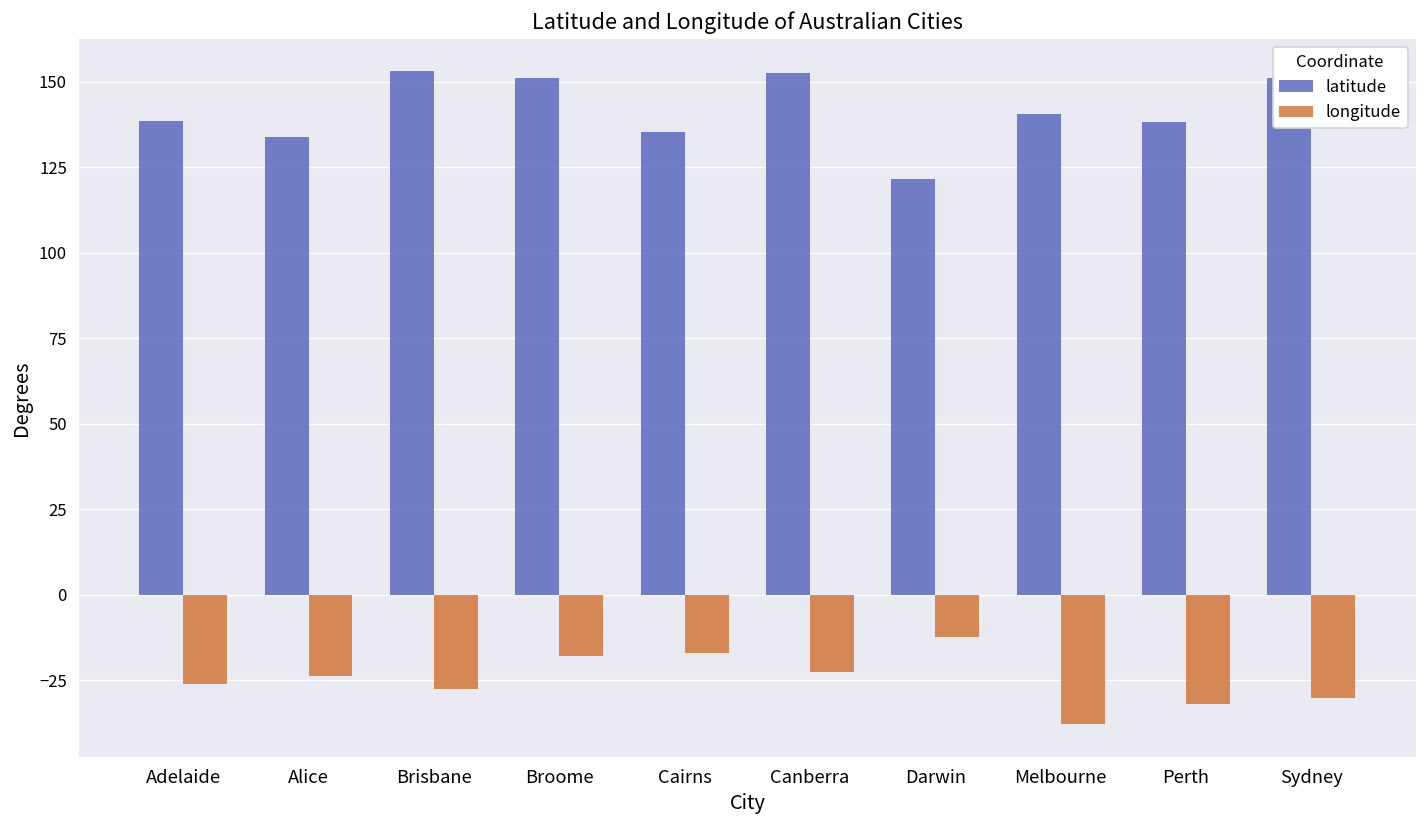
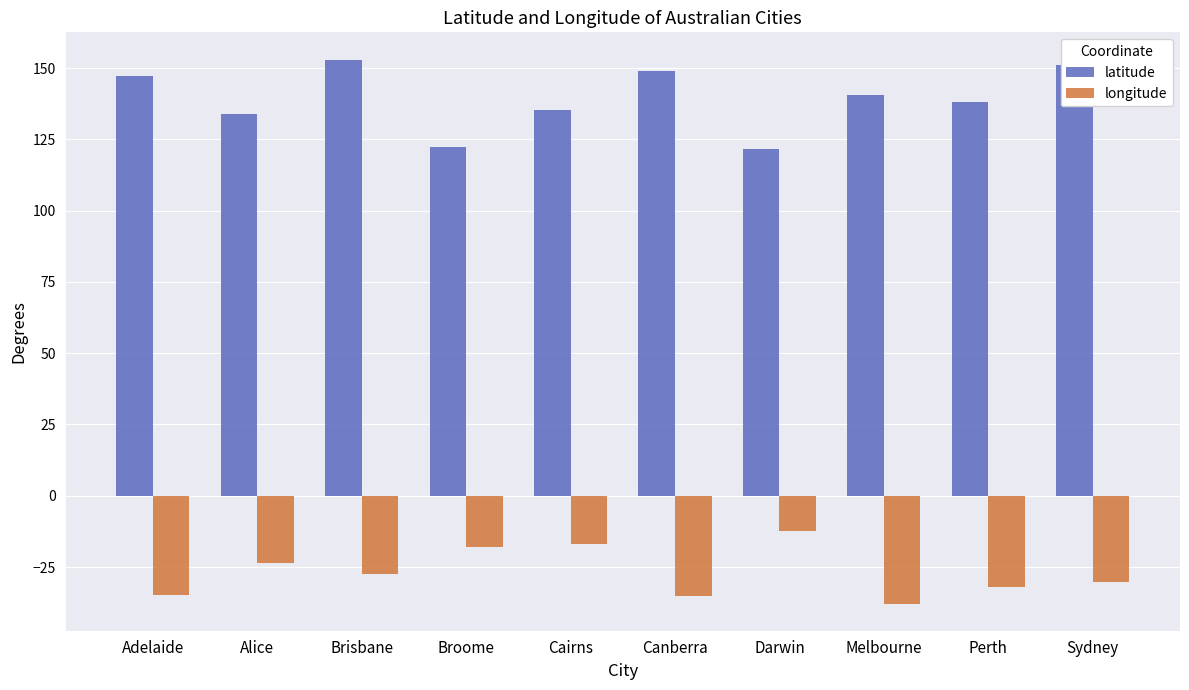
  {
    "latitude": {
-     "Adelaide": 139,
+     "Adelaide": 147,
      "Alice": 134,
      "Brisbane": 153,
-     "Broome": 151,
+     "Broome": 122,
      "Cairns": 135,
-     "Canberra": 153,
+     "Canberra": 149,
      "Darwin": 121,
      "Melbourne": 141,
      "Perth": 138
    },
    "longitude": {
-     "Adelaide": -26,
+     "Adelaide": -35,
      "Alice": -24,
      "Brisbane": -27,
      "Broome": -18,
      "Cairns": -17,
-     "Canberra": -23,
+     "Canberra": -35,
      "Darwin": -12,
      "Melbourne": -38,
      "Perth": -32,
      "Sydney": -30
    }
  }
